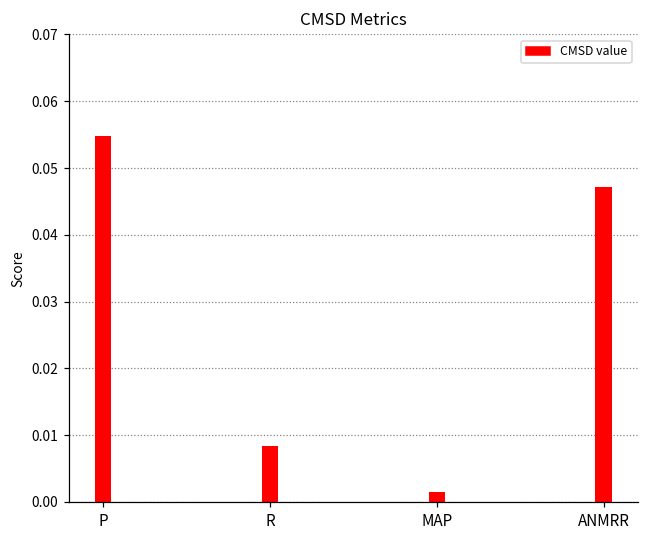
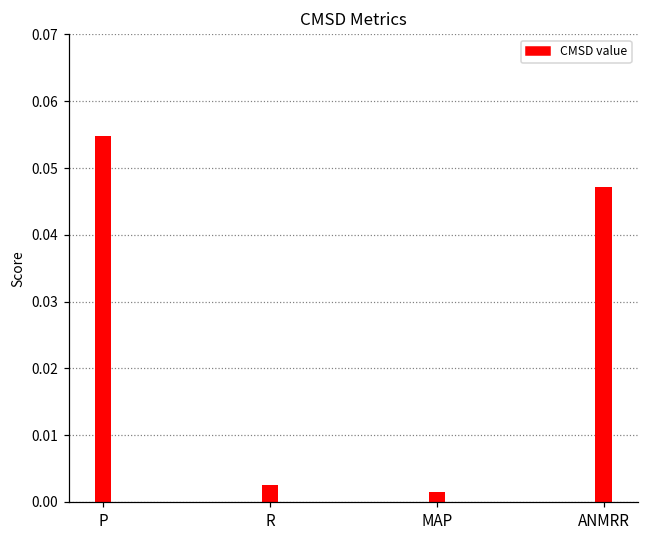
  {
    "P": 0.055,
-   "R": 0.008,
+   "R": 0.003,
    "MAP": 0.001,
    "ANMRR": 0.047
  }
